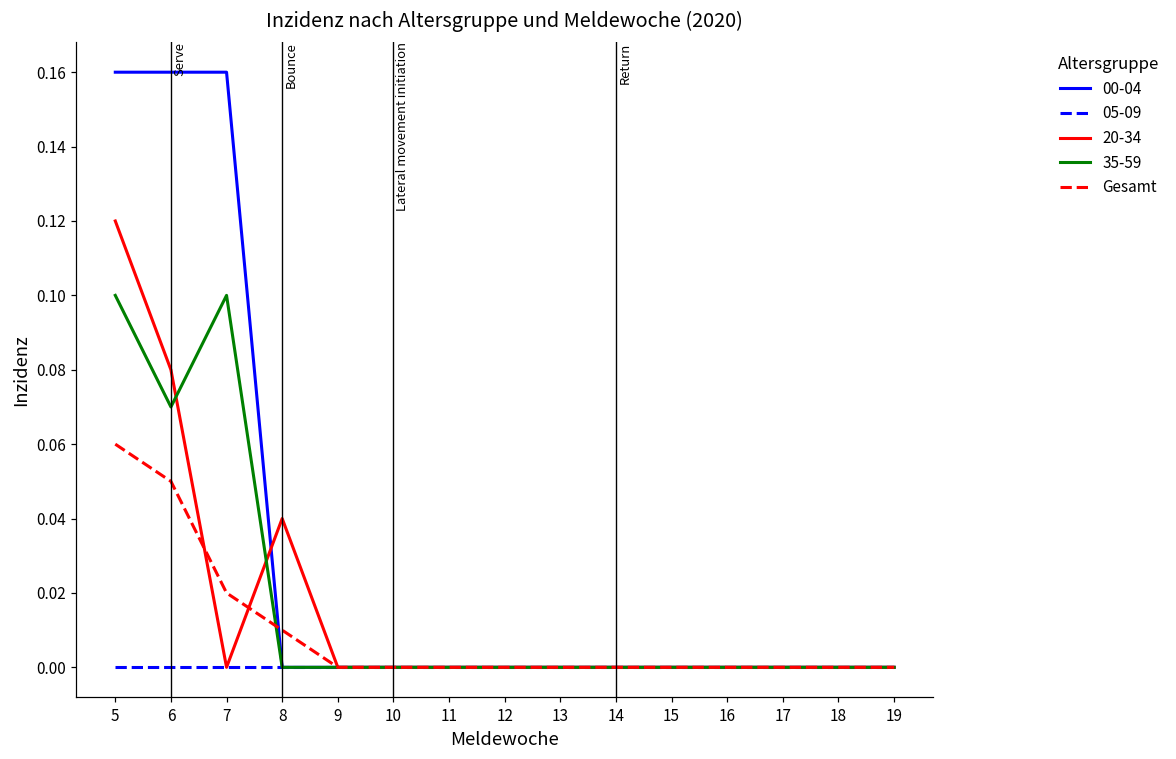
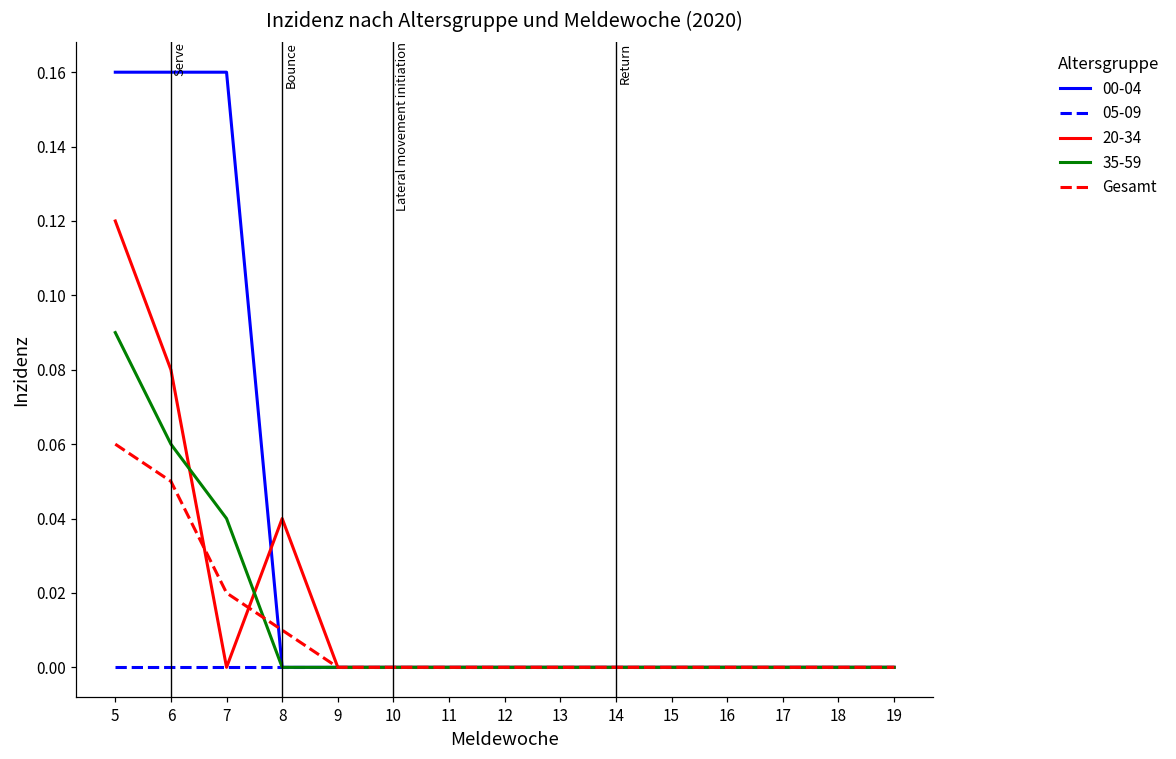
  {
    "35-59": {
-     "5": 0.10,
-     "6": 0.07,
-     "7": 0.10
+     "5": 0.09,
+     "6": 0.06,
+     "7": 0.04
    }
  }
